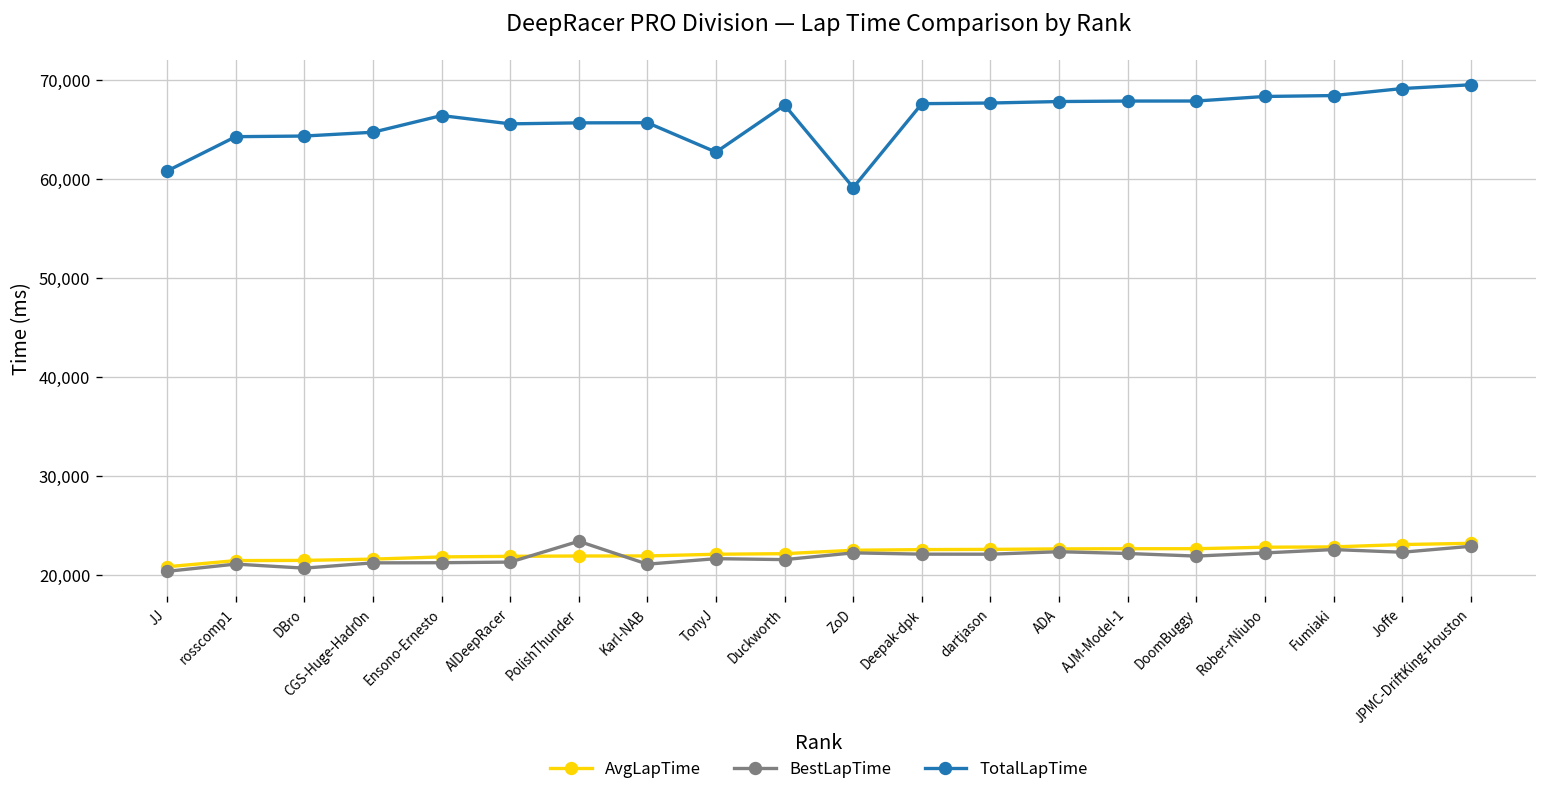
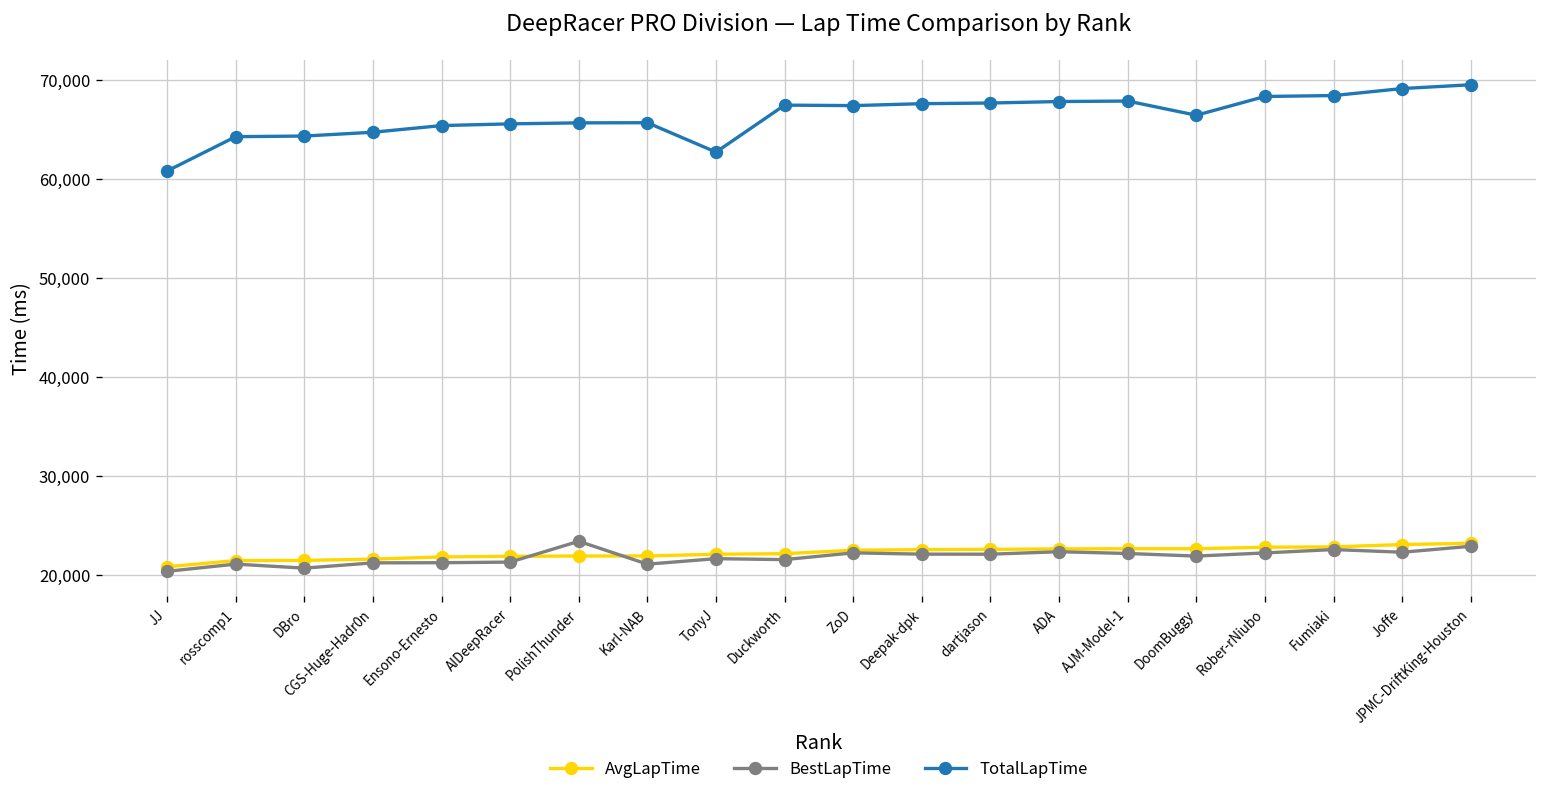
  {
    "AvgLapTime": {
      "JJ": "21,000",
      "rosscomp1": "21,000",
      "DBro": "21,000",
      "CGS-Huge-Hadr0n": "22,000",
      "Ensono-Ernesto": "22,000",
      "AIDeepRacer": "22,000",
      "PolishThunder": "22,000",
      "Karl-NAB": "22,000",
      "TonyJ": "22,000",
      "Duckworth": "22,000",
      "Deepak-dpk": "23,000",
      "dartjason": "23,000",
      "AJM-Model-1": "23,000",
      "DoomBuggy": "23,000",
      "Rober-rNiubo": "23,000",
      "Joffe": "23,000"
    },
    "BestLapTime": {
      "JJ": "20,000",
      "rosscomp1": "21,000",
      "DBro": "21,000",
      "CGS-Huge-Hadr0n": "21,000",
      "Ensono-Ernesto": "21,000",
      "AIDeepRacer": "21,000",
      "PolishThunder": "23,000",
      "Karl-NAB": "21,000",
      "TonyJ": "22,000",
      "Duckworth": "22,000",
      "Deepak-dpk": "22,000",
      "dartjason": "22,000",
      "AJM-Model-1": "22,000",
      "DoomBuggy": "22,000",
      "Rober-rNiubo": "22,000",
      "Joffe": "22,000"
    },
    "TotalLapTime": {
      "JJ": "61,000",
      "rosscomp1": "64,000",
      "DBro": "64,000",
      "CGS-Huge-Hadr0n": "65,000",
-     "Ensono-Ernesto": "66,000",
+     "Ensono-Ernesto": "65,000",
      "AIDeepRacer": "66,000",
      "PolishThunder": "66,000",
      "Karl-NAB": "66,000",
      "TonyJ": "63,000",
      "Duckworth": "67,000",
-     "ZoD": "59,000",
+     "ZoD": "67,000",
      "Deepak-dpk": "68,000",
      "dartjason": "68,000",
      "ADA": "68,000",
      "AJM-Model-1": "68,000",
-     "DoomBuggy": "68,000",
+     "DoomBuggy": "66,000",
      "Rober-rNiubo": "68,000",
      "Fumiaki": "68,000",
      "Joffe": "69,000",
      "JPMC-DriftKing-Houston": "70,000"
    }
  }
